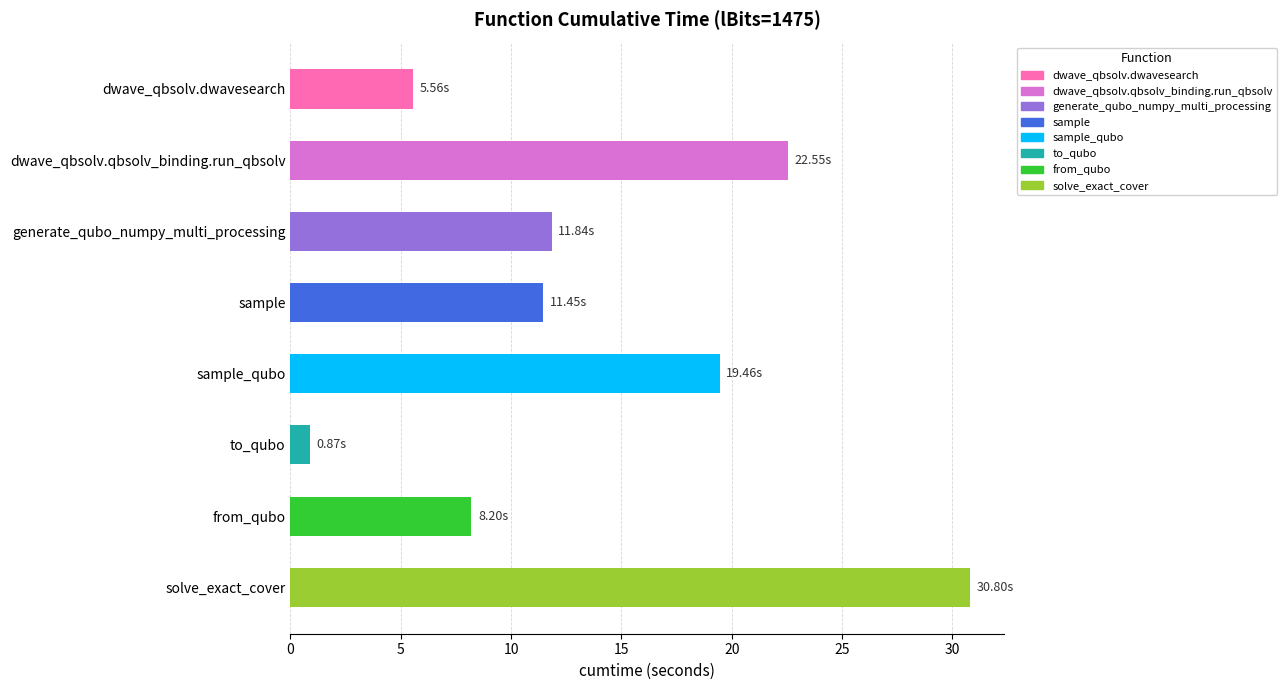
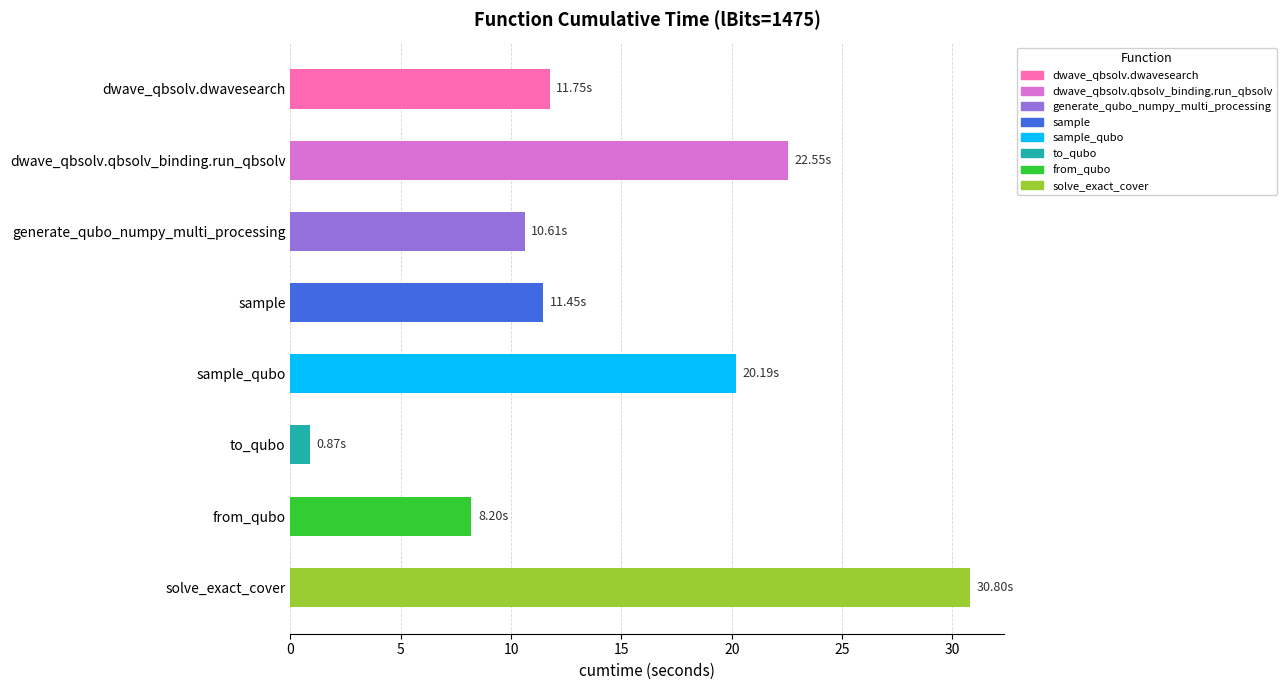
  {
-   "dwave_qbsolv.dwavesearch": "5.56s",
+   "dwave_qbsolv.dwavesearch": "11.75s",
    "dwave_qbsolv.qbsolv_binding.run_qbsolv": "22.55s",
-   "generate_qubo_numpy_multi_processing": "11.84s",
+   "generate_qubo_numpy_multi_processing": "10.61s",
    "sample": "11.45s",
-   "sample_qubo": "19.46s",
+   "sample_qubo": "20.19s",
    "to_qubo": "0.87s",
    "from_qubo": "8.20s",
    "solve_exact_cover": "30.80s"
  }
